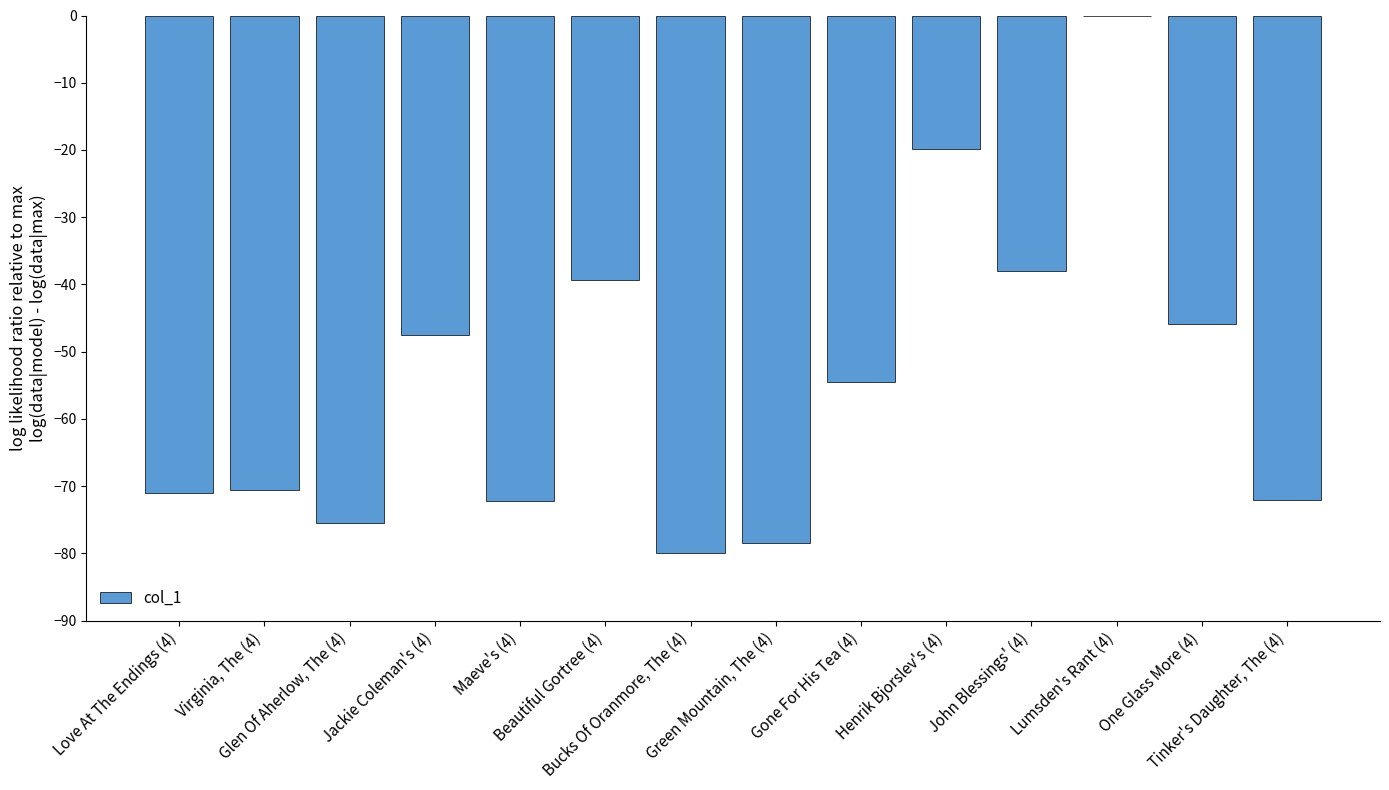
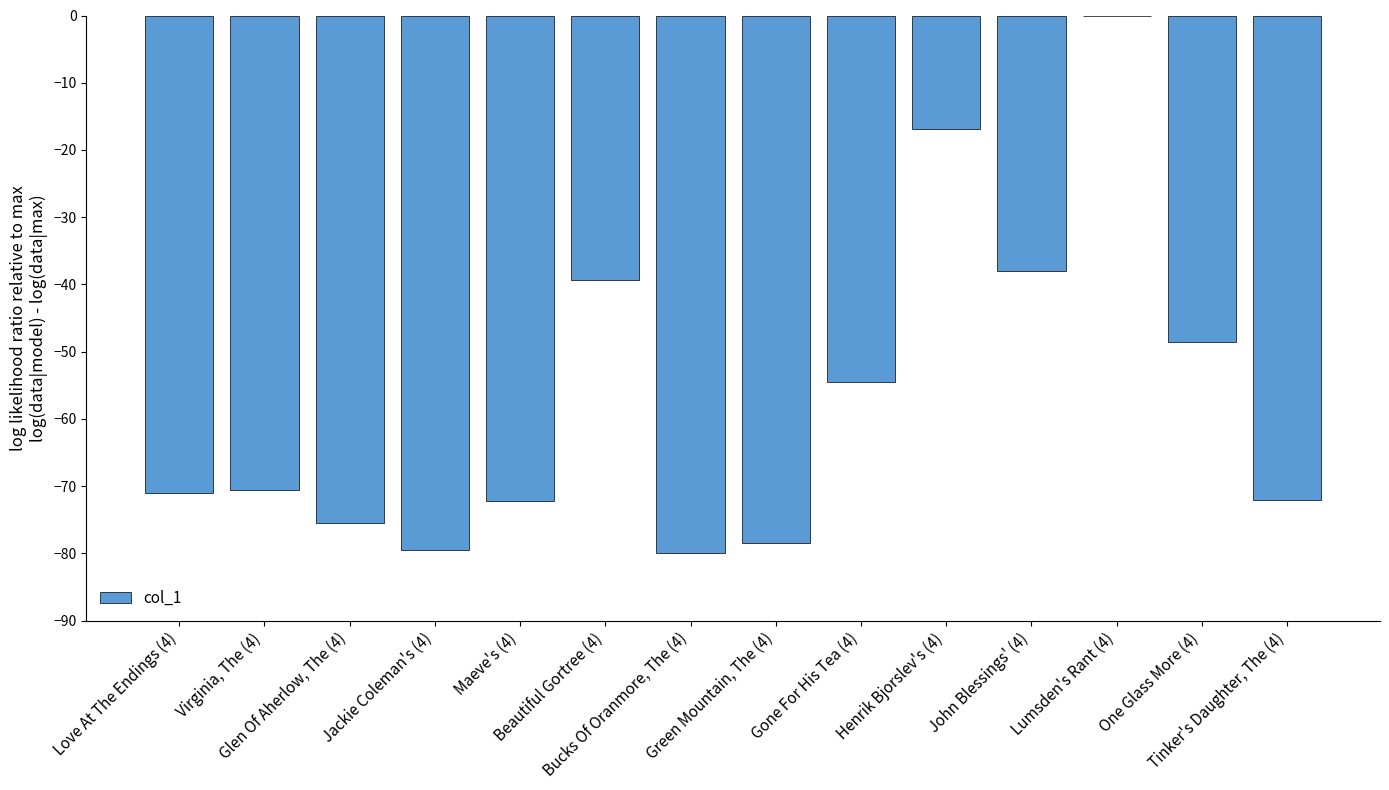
  {
    "Love At The Endings (4)": -71,
    "Virginia, The (4)": -71,
    "Glen Of Aherlow, The (4)": -75,
-   "Jackie Coleman's (4)": -48,
+   "Jackie Coleman's (4)": -80,
    "Maeve's (4)": -72,
    "Beautiful Gortree (4)": -39,
    "Bucks Of Oranmore, The (4)": -80,
    "Green Mountain, The (4)": -78,
    "Gone For His Tea (4)": -54,
-   "Henrik Bjorslev's (4)": -20,
+   "Henrik Bjorslev's (4)": -17,
    "John Blessings' (4)": -38,
    "Lumsden's Rant (4)": 0,
-   "One Glass More (4)": -46,
+   "One Glass More (4)": -49,
    "Tinker's Daughter, The (4)": -72
  }
